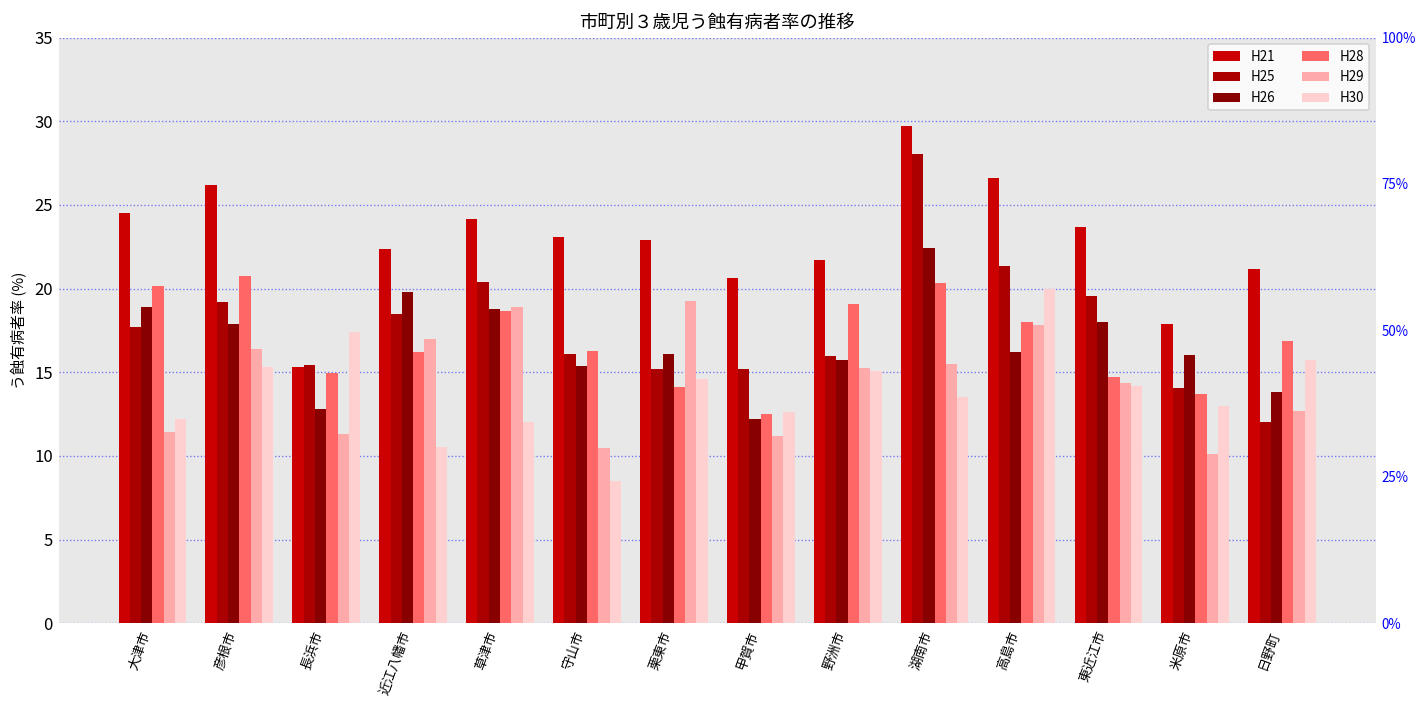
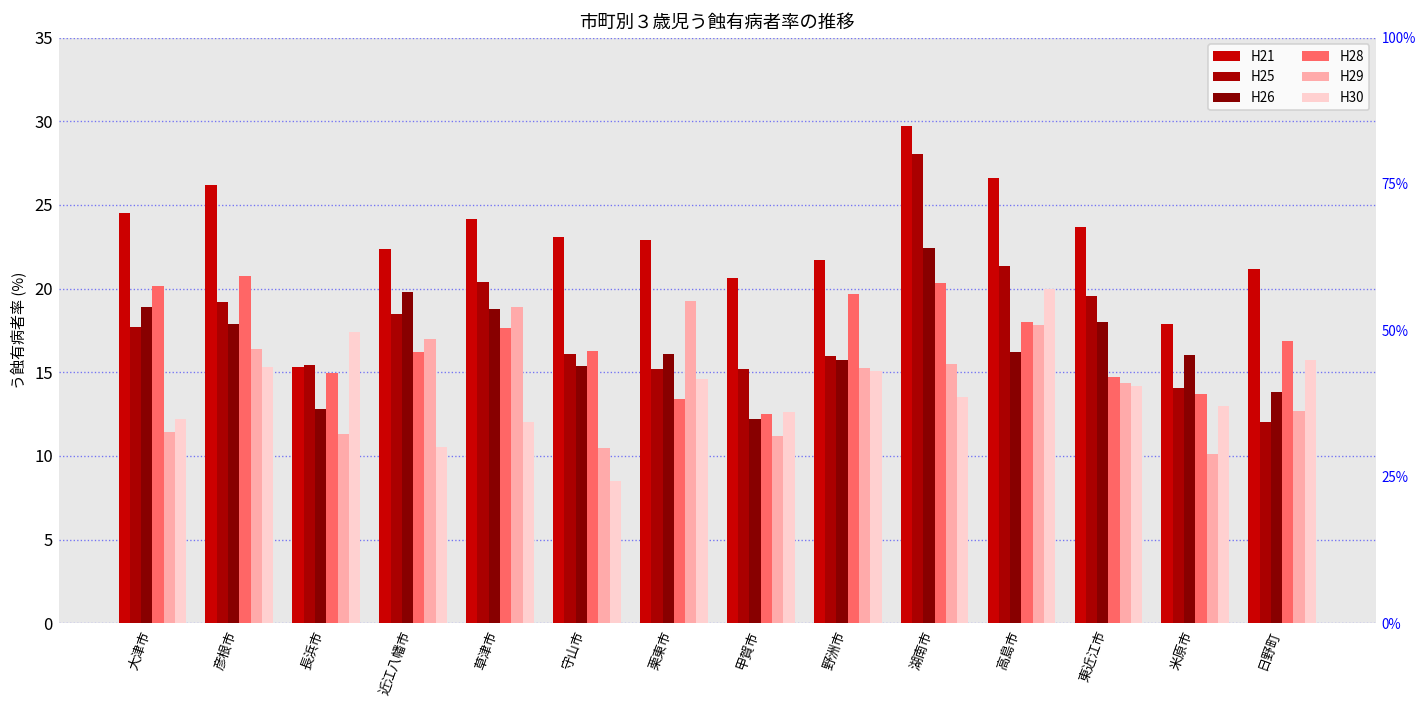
  {
    "H28": {
      "大津市": 20.1,
      "彦根市": 20.7,
      "長浜市": 15.0,
      "近江八幡市": 16.2,
-     "草津市": 18.6,
+     "草津市": 17.7,
      "守山市": 16.3,
-     "栗東市": 14.1,
+     "栗東市": 13.4,
      "甲賀市": 12.5,
-     "野洲市": 19.1,
+     "野洲市": 19.7,
      "湖南市": 20.4,
      "高島市": 18.0,
      "東近江市": 14.7,
      "米原市": 13.7,
      "日野町": 16.9
    }
  }
